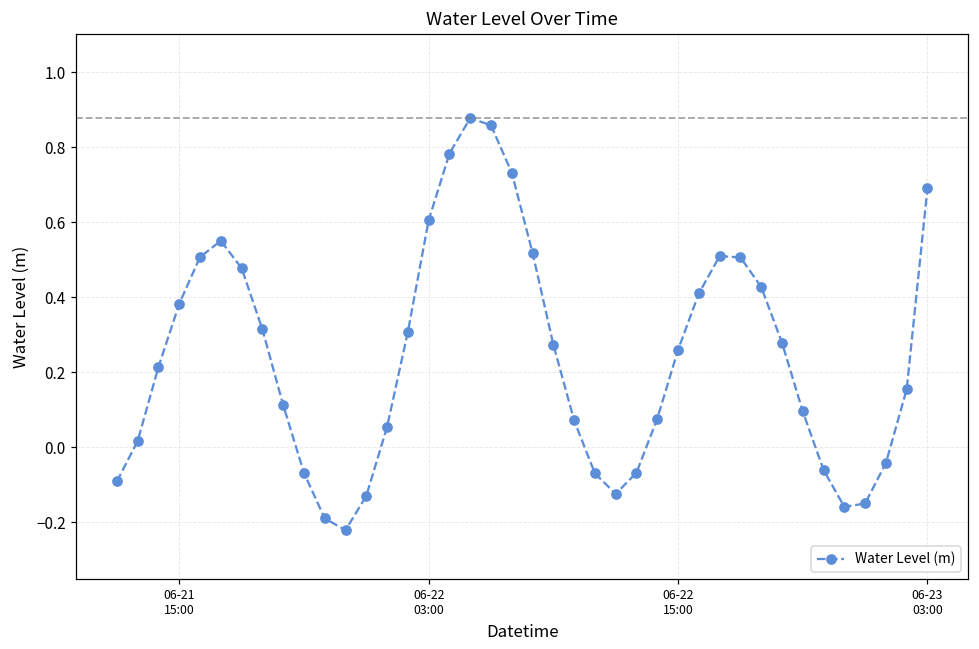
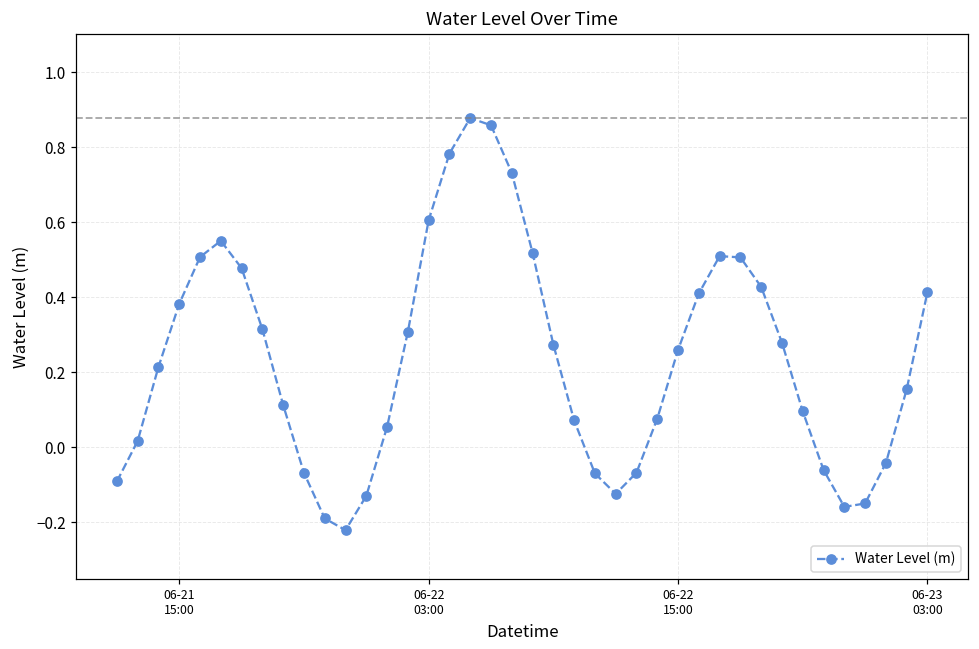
  {
    "06-21 15:00": 0.38,
    "06-22 03:00": 0.60,
    "06-22 15:00": 0.26,
-   "06-23 03:00": 0.69
+   "06-23 03:00": 0.41
  }
